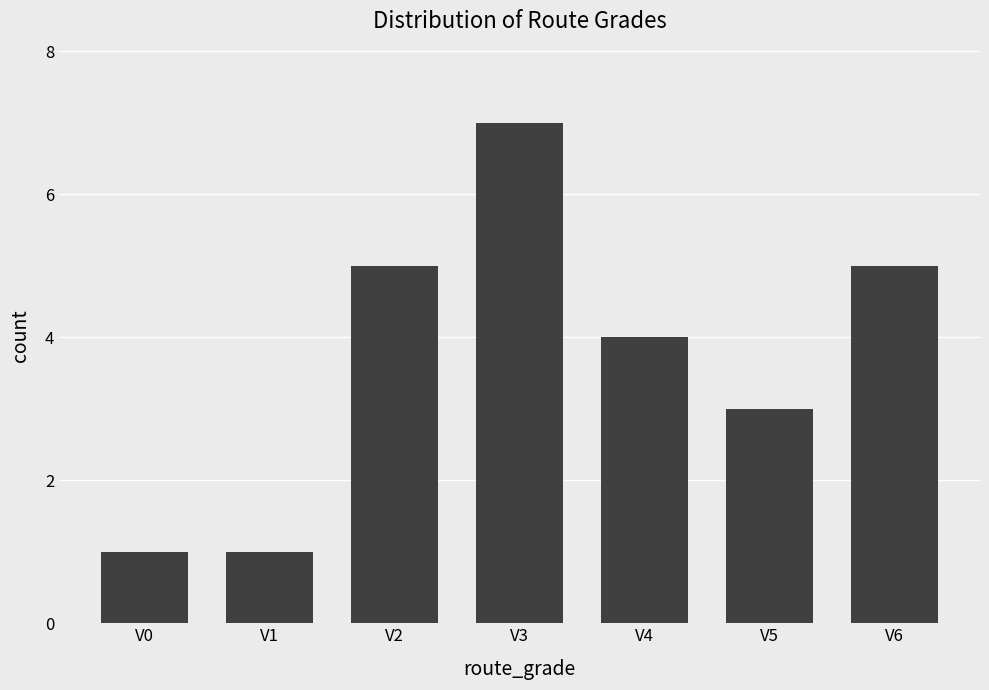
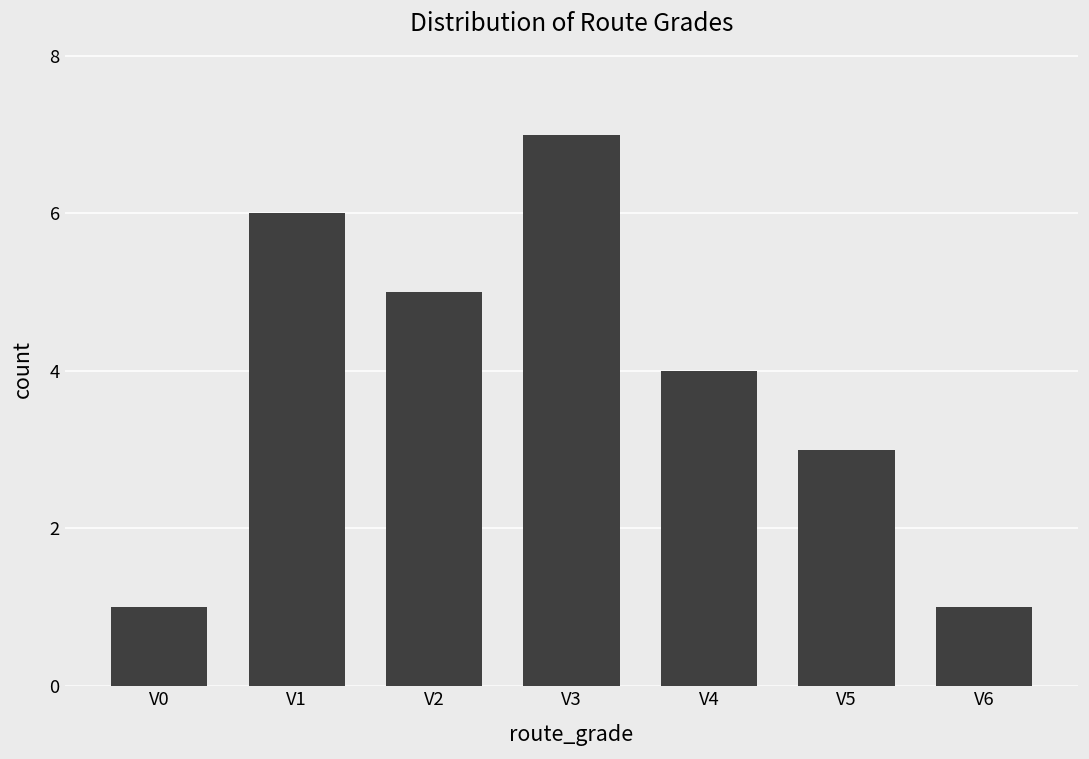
  {
    "V0": 1,
-   "V1": 1,
+   "V1": 6,
    "V2": 5,
    "V3": 7,
    "V4": 4,
    "V5": 3,
-   "V6": 5
+   "V6": 1
  }
